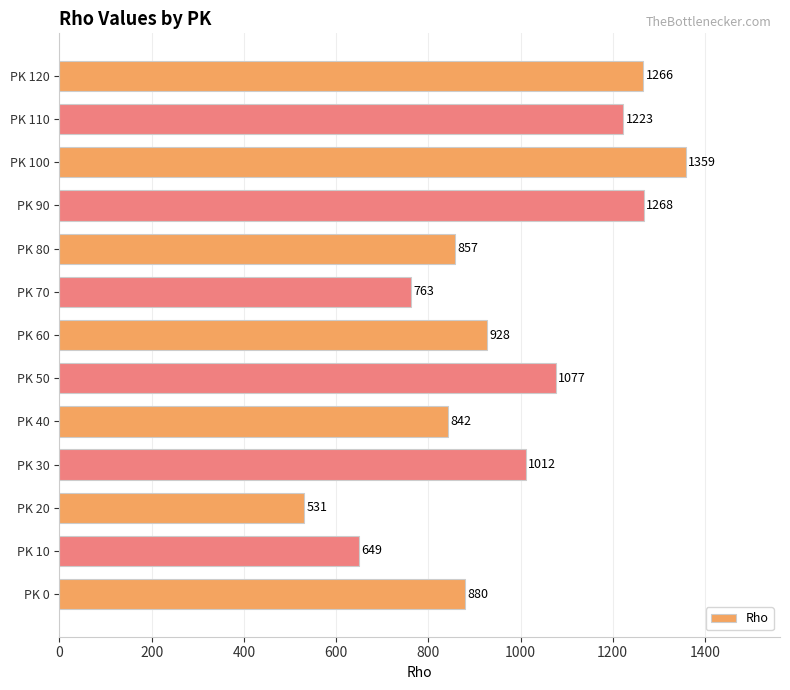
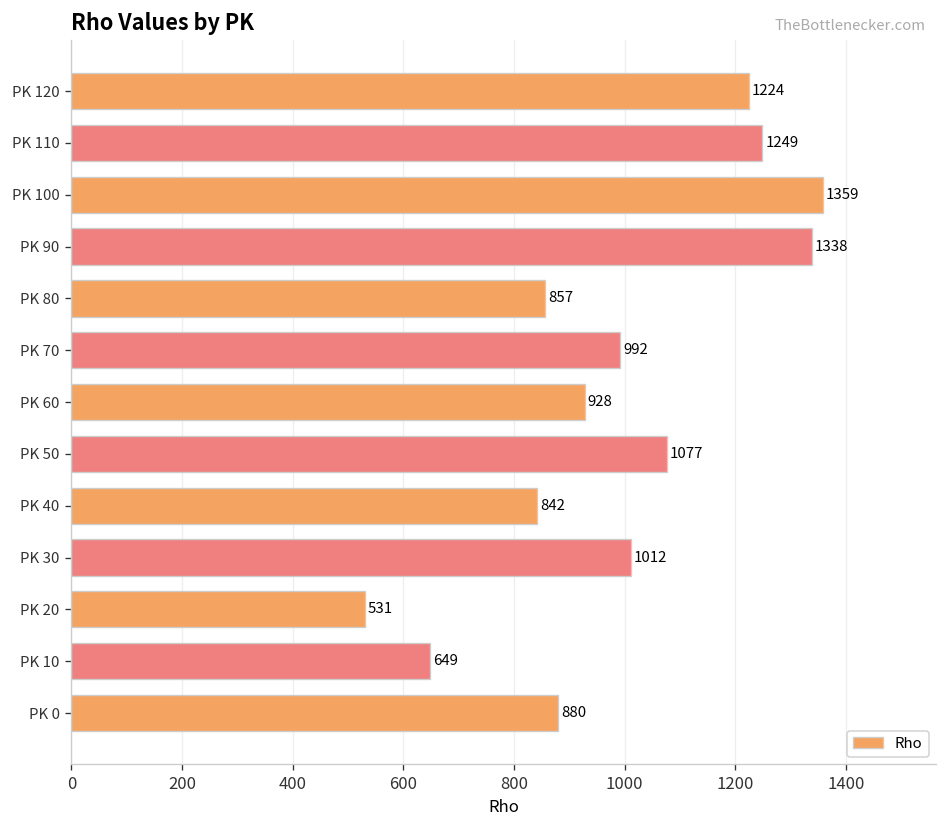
  {
-   "PK 120": 1266,
-   "PK 110": 1223,
+   "PK 120": 1224,
+   "PK 110": 1249,
    "PK 100": 1359,
-   "PK 90": 1268,
+   "PK 90": 1338,
    "PK 80": 857,
-   "PK 70": 763,
+   "PK 70": 992,
    "PK 60": 928,
    "PK 50": 1077,
    "PK 40": 842,
    "PK 30": 1012,
    "PK 20": 531,
    "PK 10": 649,
    "PK 0": 880
  }
